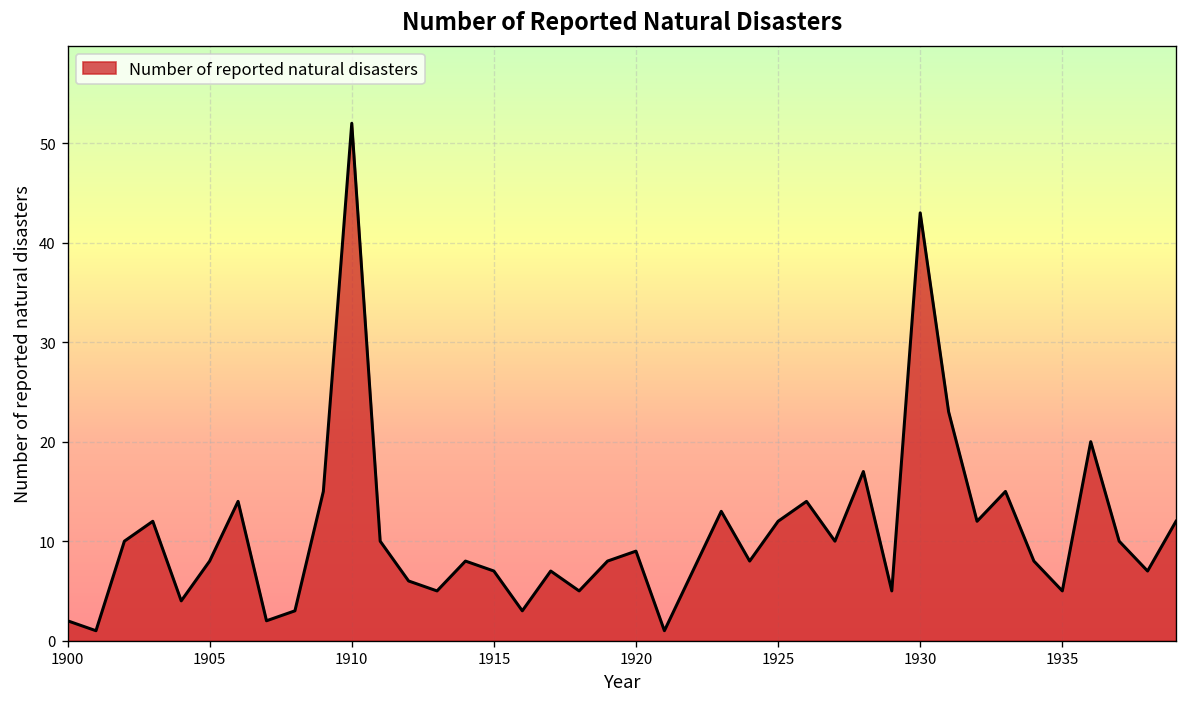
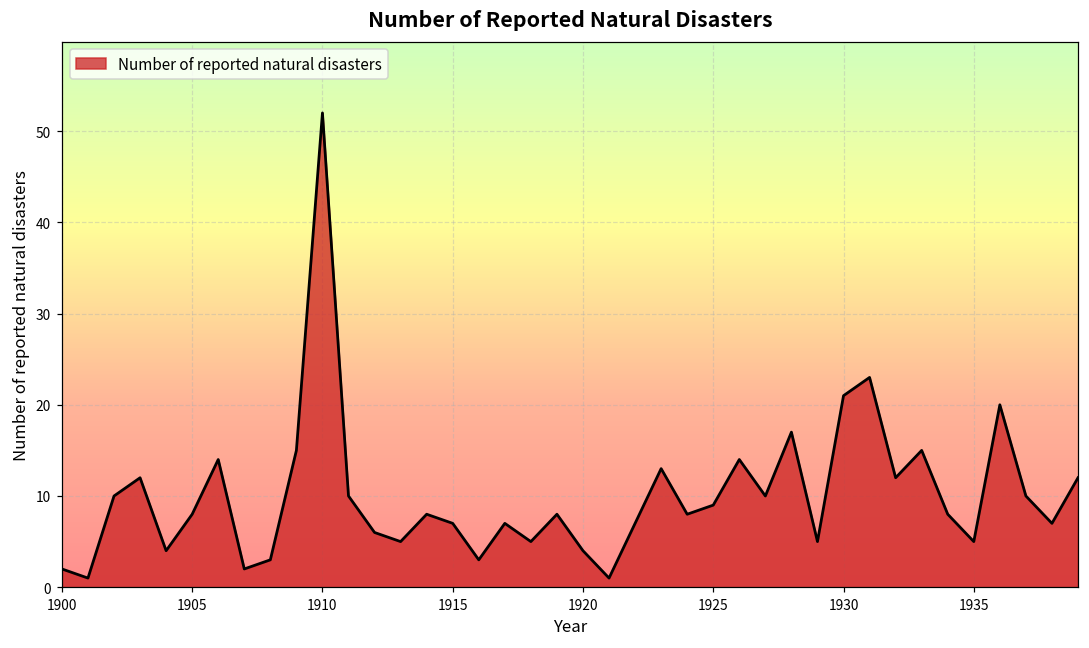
  {
    "1900": 2,
    "1905": 8,
    "1910": 52,
    "1915": 7,
-   "1920": 9,
-   "1925": 12,
-   "1930": 43,
+   "1920": 4,
+   "1925": 9,
+   "1930": 21,
    "1935": 5
  }
